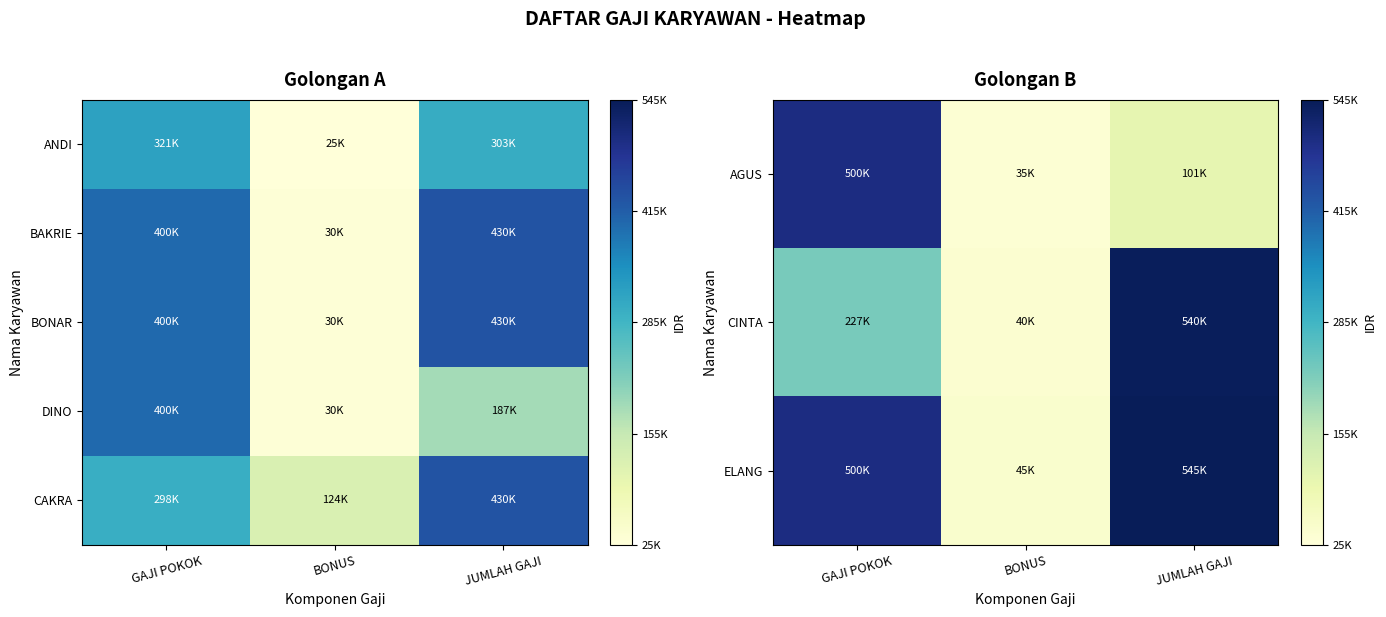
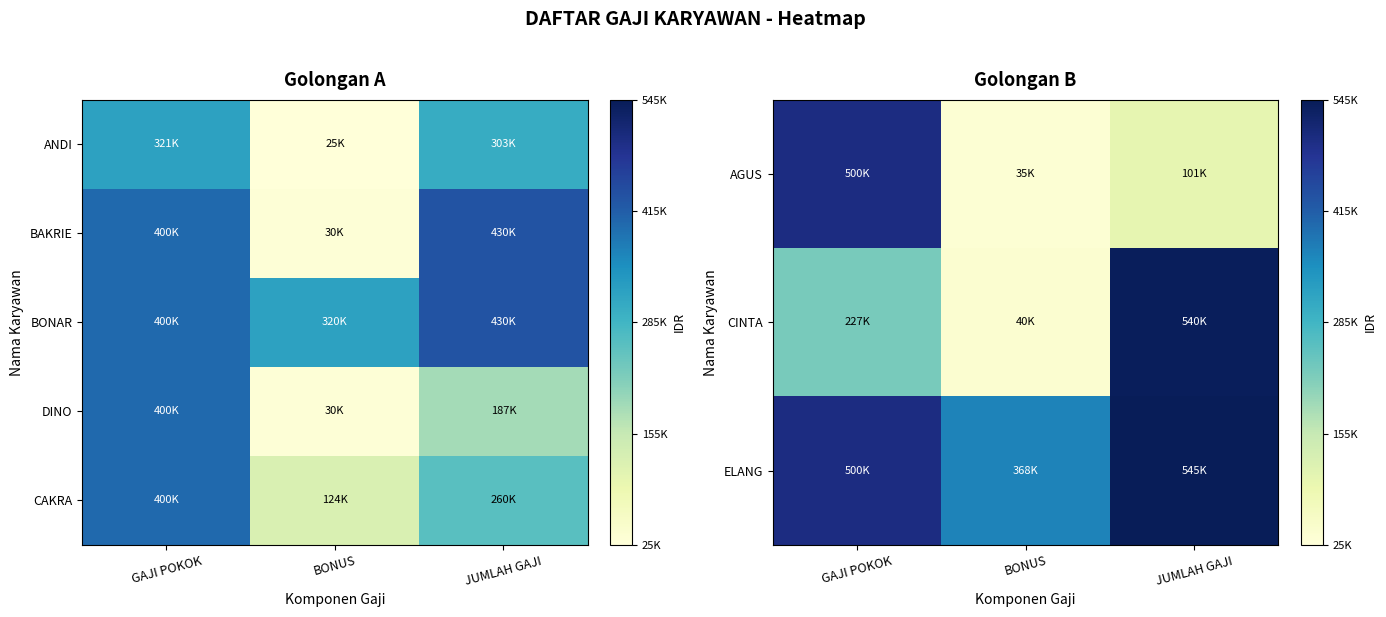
  {
    "Golongan A": {
      "ANDI": {
        "GAJI POKOK": "321K",
        "BONUS": "25K",
        "JUMLAH GAJI": "303K"
      },
      "BAKRIE": {
        "GAJI POKOK": "400K",
        "BONUS": "30K",
        "JUMLAH GAJI": "430K"
      },
      "BONAR": {
        "GAJI POKOK": "400K",
-       "BONUS": "30K",
+       "BONUS": "320K",
        "JUMLAH GAJI": "430K"
      },
      "DINO": {
        "GAJI POKOK": "400K",
        "BONUS": "30K",
        "JUMLAH GAJI": "187K"
      },
      "CAKRA": {
-       "GAJI POKOK": "298K",
+       "GAJI POKOK": "400K",
        "BONUS": "124K",
-       "JUMLAH GAJI": "430K"
+       "JUMLAH GAJI": "260K"
      }
    },
    "Golongan B": {
      "AGUS": {
        "GAJI POKOK": "500K",
        "BONUS": "35K",
        "JUMLAH GAJI": "101K"
      },
      "CINTA": {
        "GAJI POKOK": "227K",
        "BONUS": "40K",
        "JUMLAH GAJI": "540K"
      },
      "ELANG": {
        "GAJI POKOK": "500K",
-       "BONUS": "45K",
+       "BONUS": "368K",
        "JUMLAH GAJI": "545K"
      }
    }
  }
